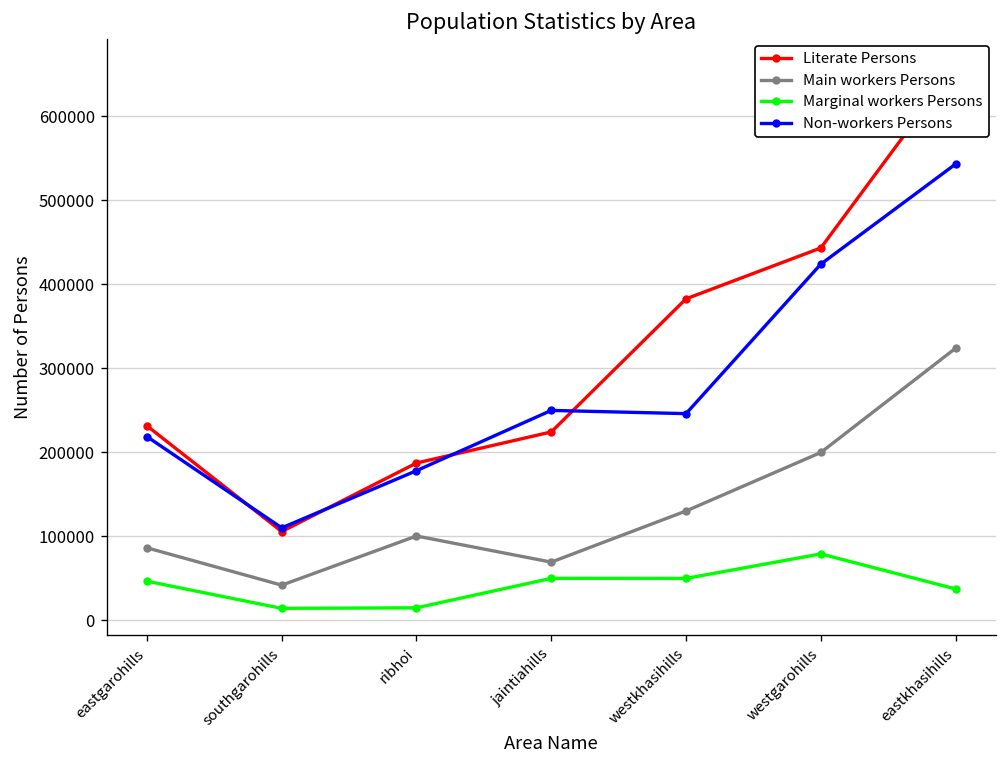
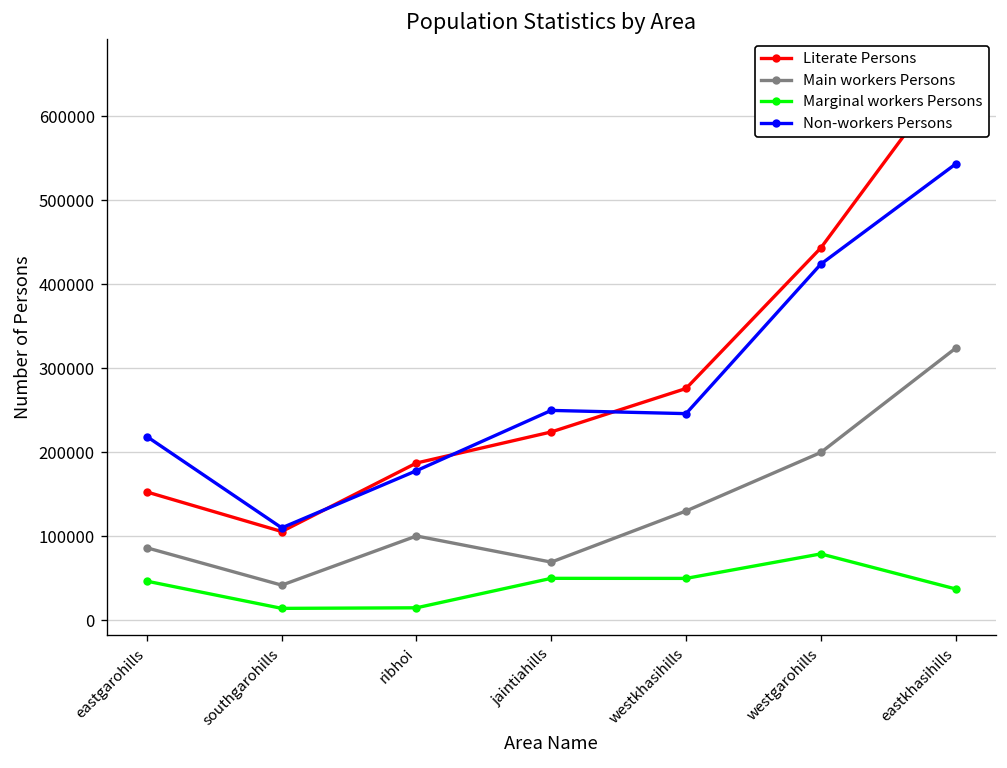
  {
    "Literate Persons": {
-     "eastgarohills": 230000,
+     "eastgarohills": 150000,
      "southgarohills": 110000,
      "ribhoi": 190000,
      "jaintiahills": 220000,
-     "westkhasihills": 380000,
+     "westkhasihills": 280000,
      "westgarohills": 440000
    },
    "Main workers Persons": {
      "eastgarohills": 90000,
      "southgarohills": 40000,
      "ribhoi": 100000,
      "jaintiahills": 70000,
      "westkhasihills": 130000,
      "westgarohills": 200000,
      "eastkhasihills": 320000
    },
    "Marginal workers Persons": {
      "eastgarohills": 50000,
      "southgarohills": 10000,
      "ribhoi": 10000,
      "jaintiahills": 50000,
      "westkhasihills": 50000,
      "westgarohills": 80000,
      "eastkhasihills": 40000
    },
    "Non-workers Persons": {
      "eastgarohills": 220000,
      "southgarohills": 110000,
      "ribhoi": 180000,
      "jaintiahills": 250000,
      "westkhasihills": 250000,
      "westgarohills": 420000,
      "eastkhasihills": 540000
    }
  }
